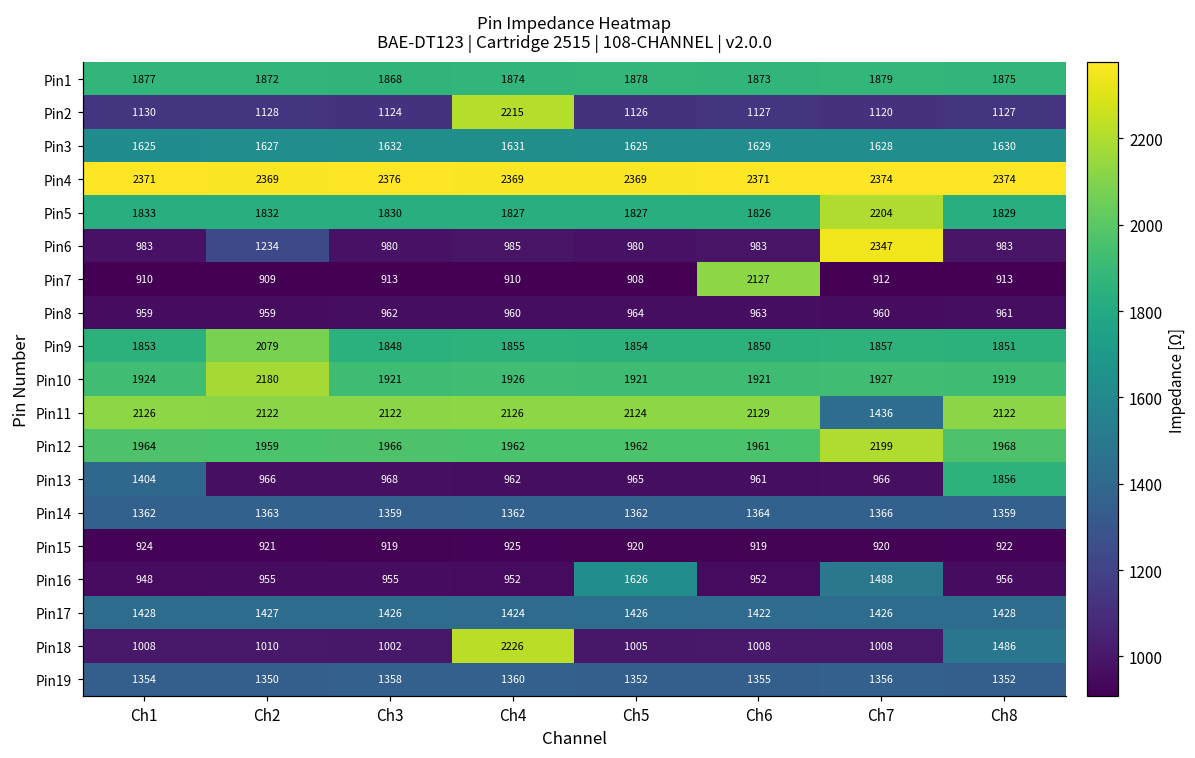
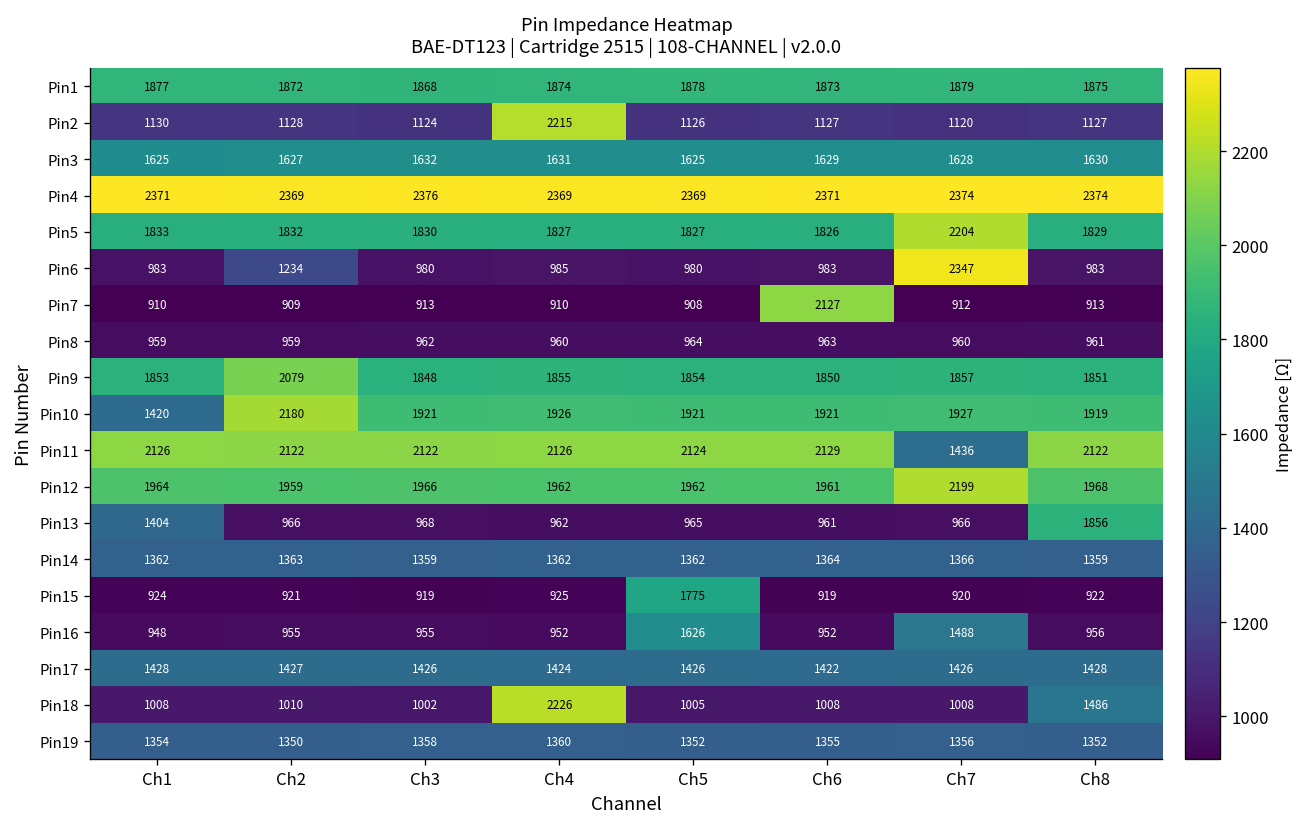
  {
    "Pin1": {
      "Ch1": 1877,
      "Ch2": 1872,
      "Ch3": 1868,
      "Ch4": 1874,
      "Ch5": 1878,
      "Ch6": 1873,
      "Ch7": 1879,
      "Ch8": 1875
    },
    "Pin2": {
      "Ch1": 1130,
      "Ch2": 1128,
      "Ch3": 1124,
      "Ch4": 2215,
      "Ch5": 1126,
      "Ch6": 1127,
      "Ch7": 1120,
      "Ch8": 1127
    },
    "Pin3": {
      "Ch1": 1625,
      "Ch2": 1627,
      "Ch3": 1632,
      "Ch4": 1631,
      "Ch5": 1625,
      "Ch6": 1629,
      "Ch7": 1628,
      "Ch8": 1630
    },
    "Pin4": {
      "Ch1": 2371,
      "Ch2": 2369,
      "Ch3": 2376,
      "Ch4": 2369,
      "Ch5": 2369,
      "Ch6": 2371,
      "Ch7": 2374,
      "Ch8": 2374
    },
    "Pin5": {
      "Ch1": 1833,
      "Ch2": 1832,
      "Ch3": 1830,
      "Ch4": 1827,
      "Ch5": 1827,
      "Ch6": 1826,
      "Ch7": 2204,
      "Ch8": 1829
    },
    "Pin6": {
      "Ch1": 983,
      "Ch2": 1234,
      "Ch3": 980,
      "Ch4": 985,
      "Ch5": 980,
      "Ch6": 983,
      "Ch7": 2347,
      "Ch8": 983
    },
    "Pin7": {
      "Ch1": 910,
      "Ch2": 909,
      "Ch3": 913,
      "Ch4": 910,
      "Ch5": 908,
      "Ch6": 2127,
      "Ch7": 912,
      "Ch8": 913
    },
    "Pin8": {
      "Ch1": 959,
      "Ch2": 959,
      "Ch3": 962,
      "Ch4": 960,
      "Ch5": 964,
      "Ch6": 963,
      "Ch7": 960,
      "Ch8": 961
    },
    "Pin9": {
      "Ch1": 1853,
      "Ch2": 2079,
      "Ch3": 1848,
      "Ch4": 1855,
      "Ch5": 1854,
      "Ch6": 1850,
      "Ch7": 1857,
      "Ch8": 1851
    },
    "Pin10": {
-     "Ch1": 1924,
+     "Ch1": 1420,
      "Ch2": 2180,
      "Ch3": 1921,
      "Ch4": 1926,
      "Ch5": 1921,
      "Ch6": 1921,
      "Ch7": 1927,
      "Ch8": 1919
    },
    "Pin11": {
      "Ch1": 2126,
      "Ch2": 2122,
      "Ch3": 2122,
      "Ch4": 2126,
      "Ch5": 2124,
      "Ch6": 2129,
      "Ch7": 1436,
      "Ch8": 2122
    },
    "Pin12": {
      "Ch1": 1964,
      "Ch2": 1959,
      "Ch3": 1966,
      "Ch4": 1962,
      "Ch5": 1962,
      "Ch6": 1961,
      "Ch7": 2199,
      "Ch8": 1968
    },
    "Pin13": {
      "Ch1": 1404,
      "Ch2": 966,
      "Ch3": 968,
      "Ch4": 962,
      "Ch5": 965,
      "Ch6": 961,
      "Ch7": 966,
      "Ch8": 1856
    },
    "Pin14": {
      "Ch1": 1362,
      "Ch2": 1363,
      "Ch3": 1359,
      "Ch4": 1362,
      "Ch5": 1362,
      "Ch6": 1364,
      "Ch7": 1366,
      "Ch8": 1359
    },
    "Pin15": {
      "Ch1": 924,
      "Ch2": 921,
      "Ch3": 919,
      "Ch4": 925,
-     "Ch5": 920,
+     "Ch5": 1775,
      "Ch6": 919,
      "Ch7": 920,
      "Ch8": 922
    },
    "Pin16": {
      "Ch1": 948,
      "Ch2": 955,
      "Ch3": 955,
      "Ch4": 952,
      "Ch5": 1626,
      "Ch6": 952,
      "Ch7": 1488,
      "Ch8": 956
    },
    "Pin17": {
      "Ch1": 1428,
      "Ch2": 1427,
      "Ch3": 1426,
      "Ch4": 1424,
      "Ch5": 1426,
      "Ch6": 1422,
      "Ch7": 1426,
      "Ch8": 1428
    },
    "Pin18": {
      "Ch1": 1008,
      "Ch2": 1010,
      "Ch3": 1002,
      "Ch4": 2226,
      "Ch5": 1005,
      "Ch6": 1008,
      "Ch7": 1008,
      "Ch8": 1486
    },
    "Pin19": {
      "Ch1": 1354,
      "Ch2": 1350,
      "Ch3": 1358,
      "Ch4": 1360,
      "Ch5": 1352,
      "Ch6": 1355,
      "Ch7": 1356,
      "Ch8": 1352
    }
  }
